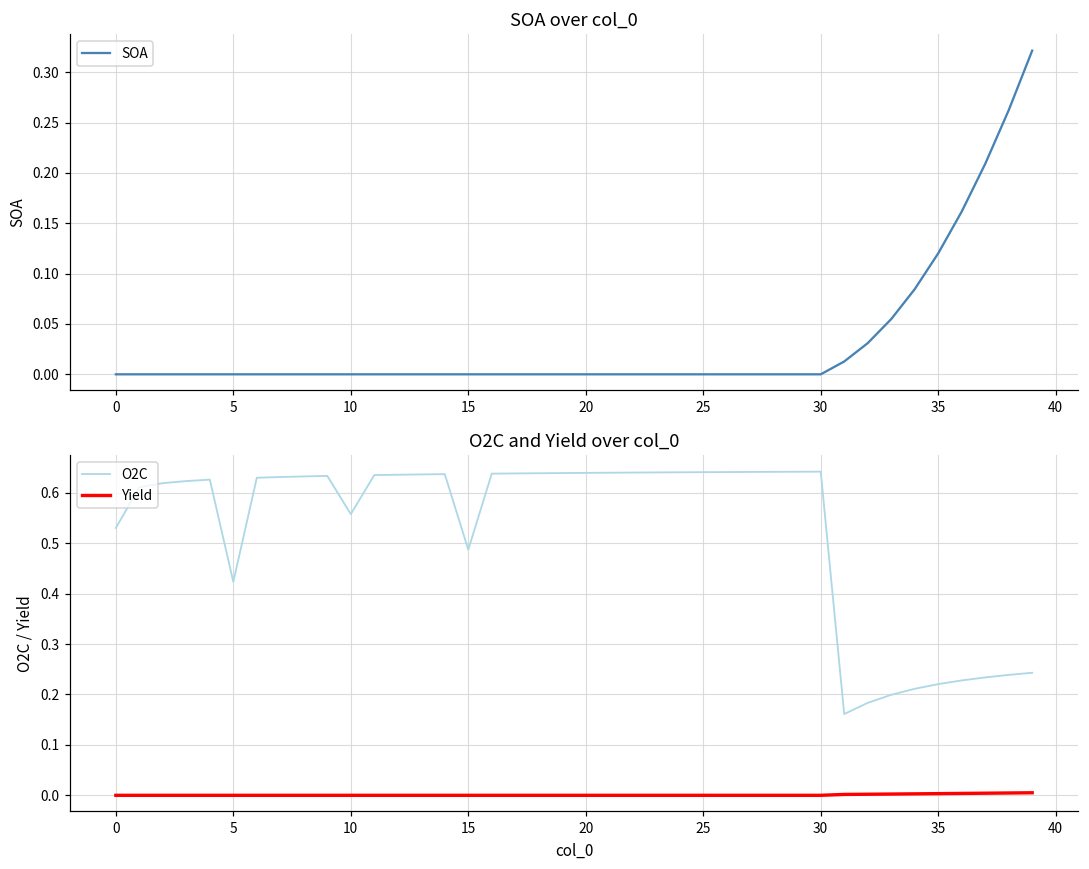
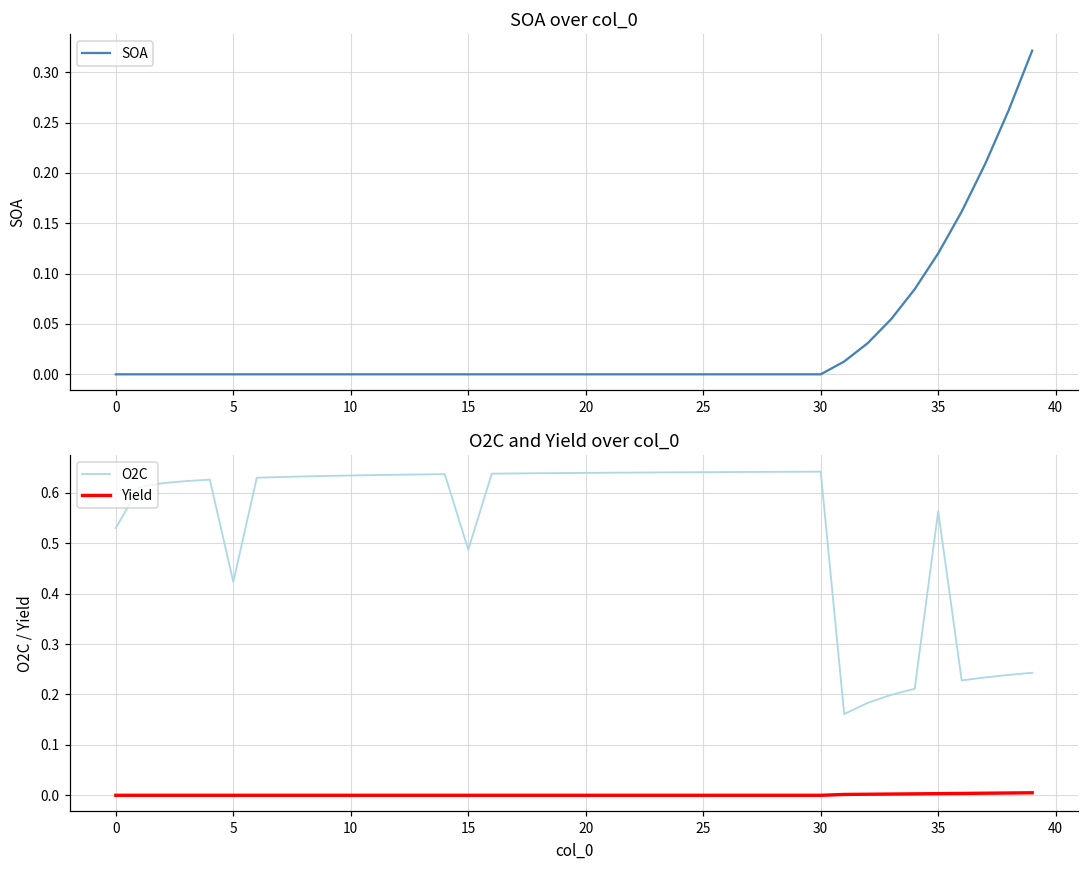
  {
    "SOA over col_0": {
      "0": 0.00,
      "5": 0.00,
      "10": 0.00,
      "15": 0.00,
      "20": 0.00,
      "25": 0.00,
      "30": 0.00,
      "35": 0.12
    },
    "O2C and Yield over col_0": {
      "O2C": {
        "0": 0.53,
        "5": 0.42,
-       "10": 0.56,
+       "10": 0.63,
        "15": 0.49,
        "20": 0.64,
        "25": 0.64,
        "30": 0.64,
-       "35": 0.22
+       "35": 0.56
      },
      "Yield": {
        "0": 0.00,
        "5": 0.00,
        "10": 0.00,
        "15": 0.00,
        "20": 0.00,
        "25": 0.00,
        "30": 0.00,
        "35": 0.00
      }
    }
  }
